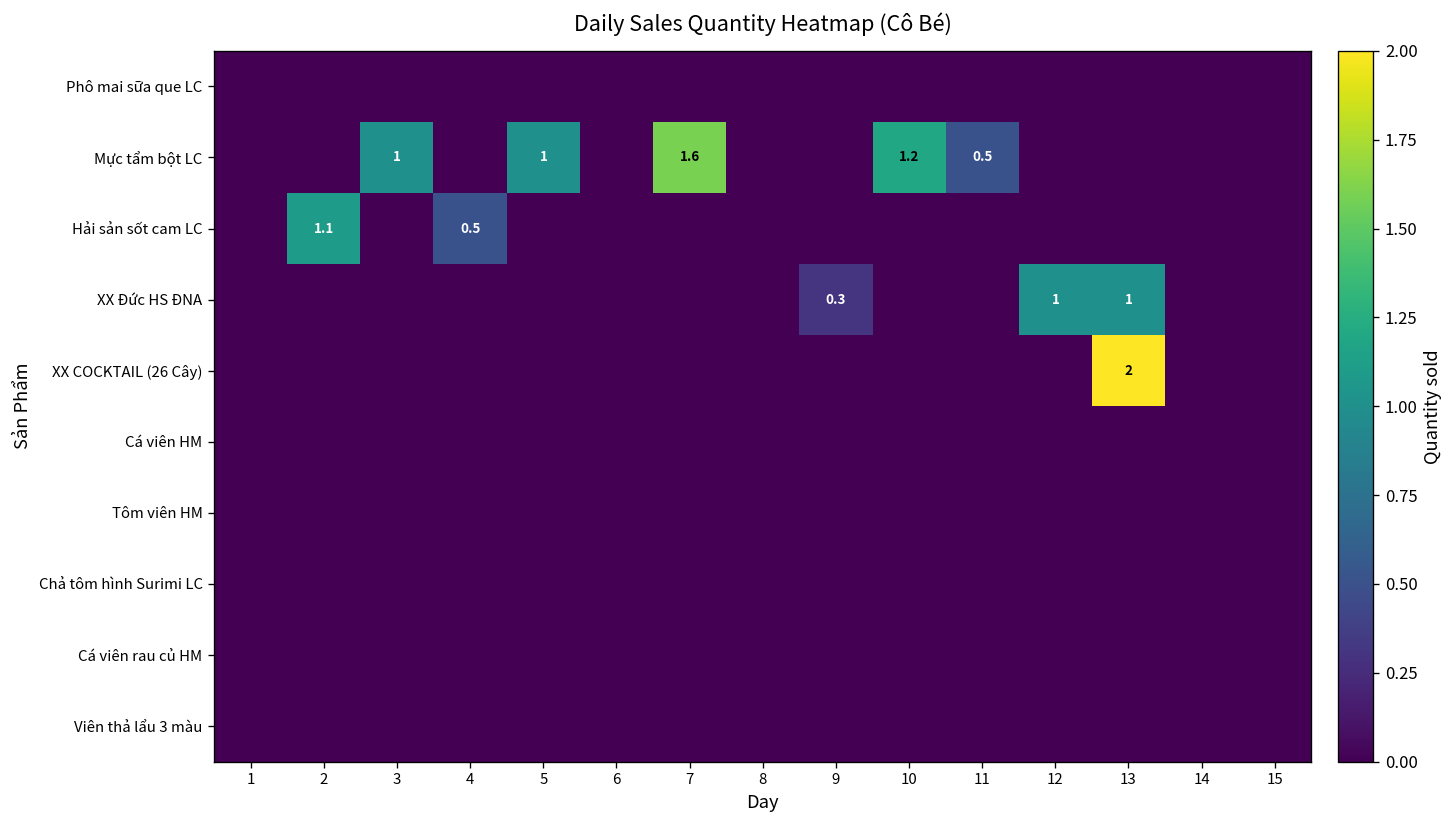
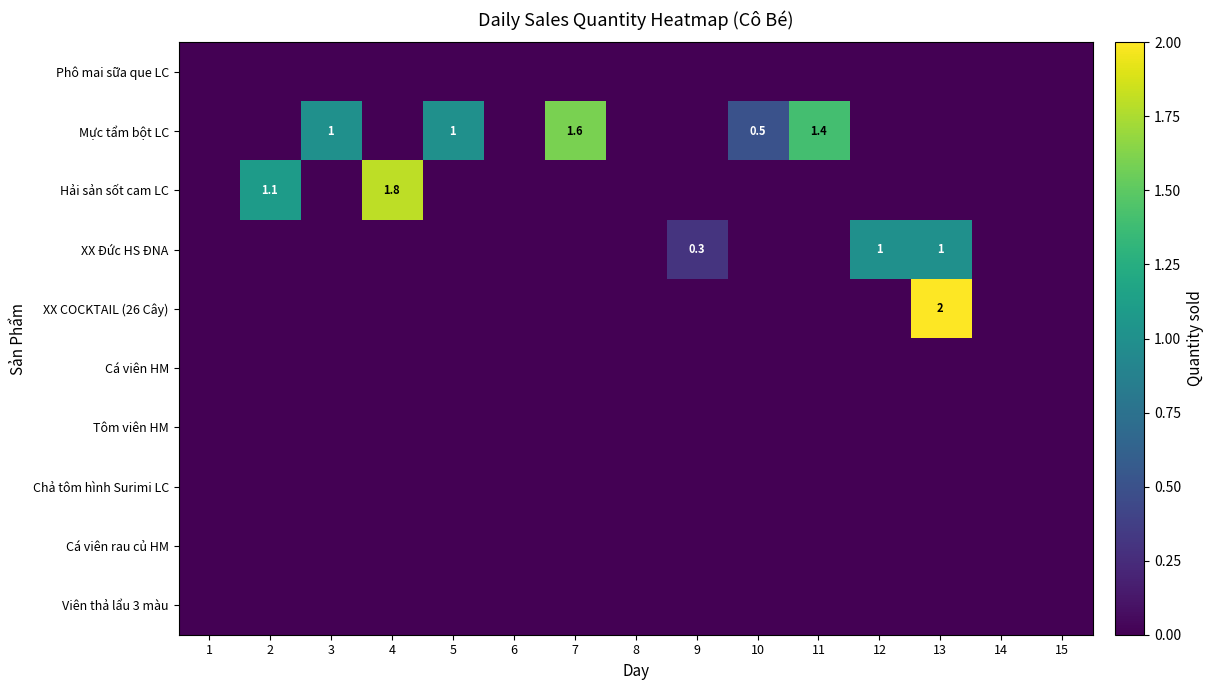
  {
    "Mực tẩm bột LC": {
      "3": 1,
      "5": 1,
      "7": 1.6,
-     "10": 1.2,
-     "11": 0.5
+     "10": 0.5,
+     "11": 1.4
    },
    "Hải sản sốt cam LC": {
      "2": 1.1,
-     "4": 0.5
+     "4": 1.8
    },
    "XX Đức HS ĐNA": {
      "9": 0.3,
      "12": 1,
      "13": 1
    },
    "XX COCKTAIL (26 Cây)": {
      "13": 2
    }
  }
